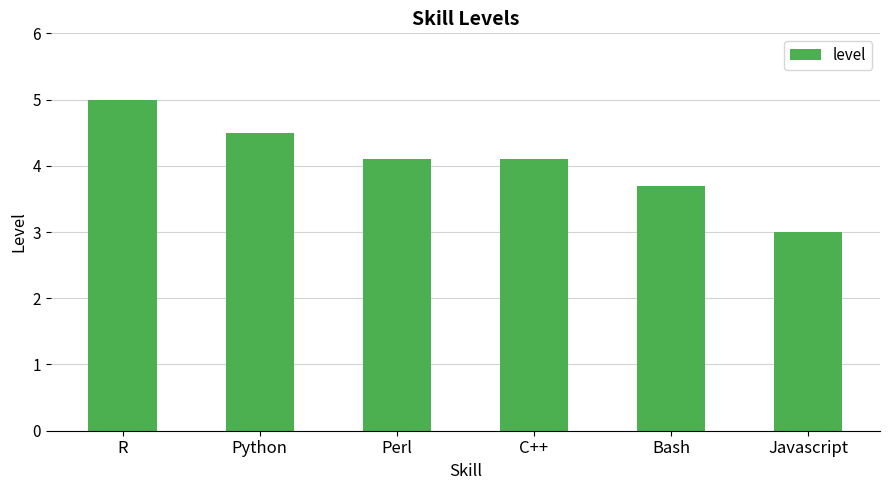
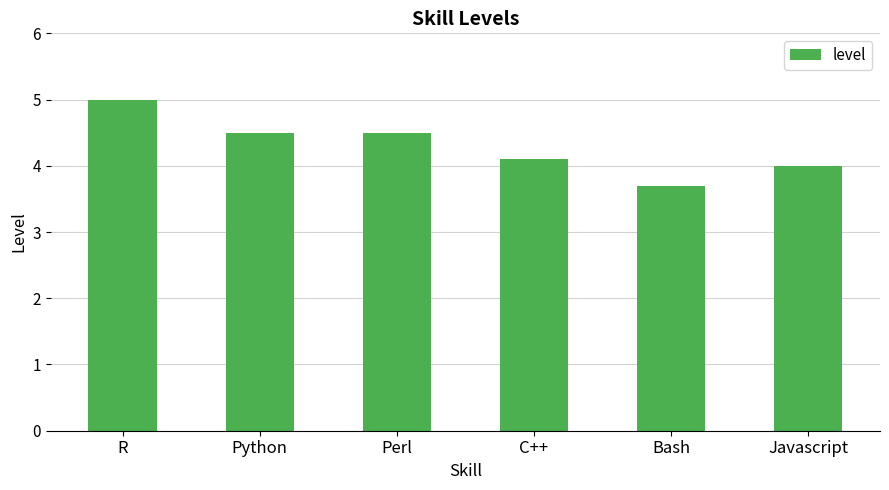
  {
    "R": 5.0,
    "Python": 4.5,
-   "Perl": 4.1,
+   "Perl": 4.5,
    "C++": 4.1,
    "Bash": 3.7,
-   "Javascript": 3
+   "Javascript": 4
  }
